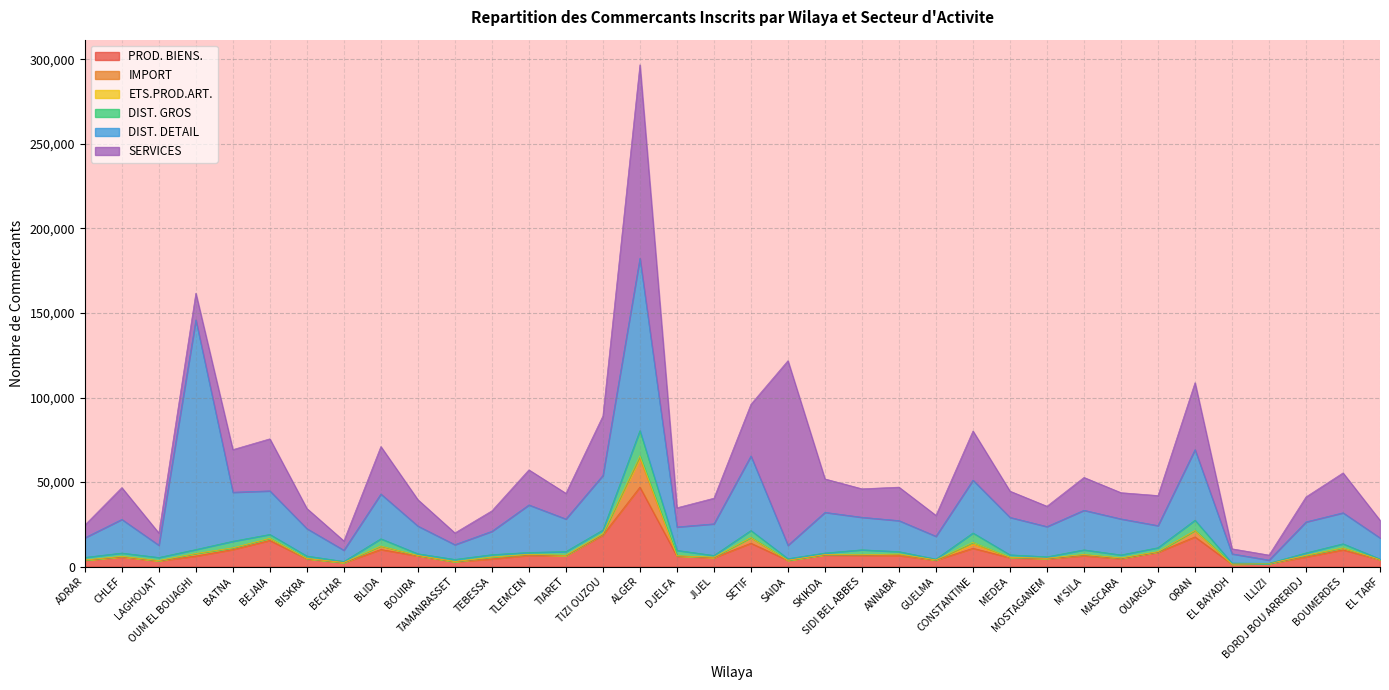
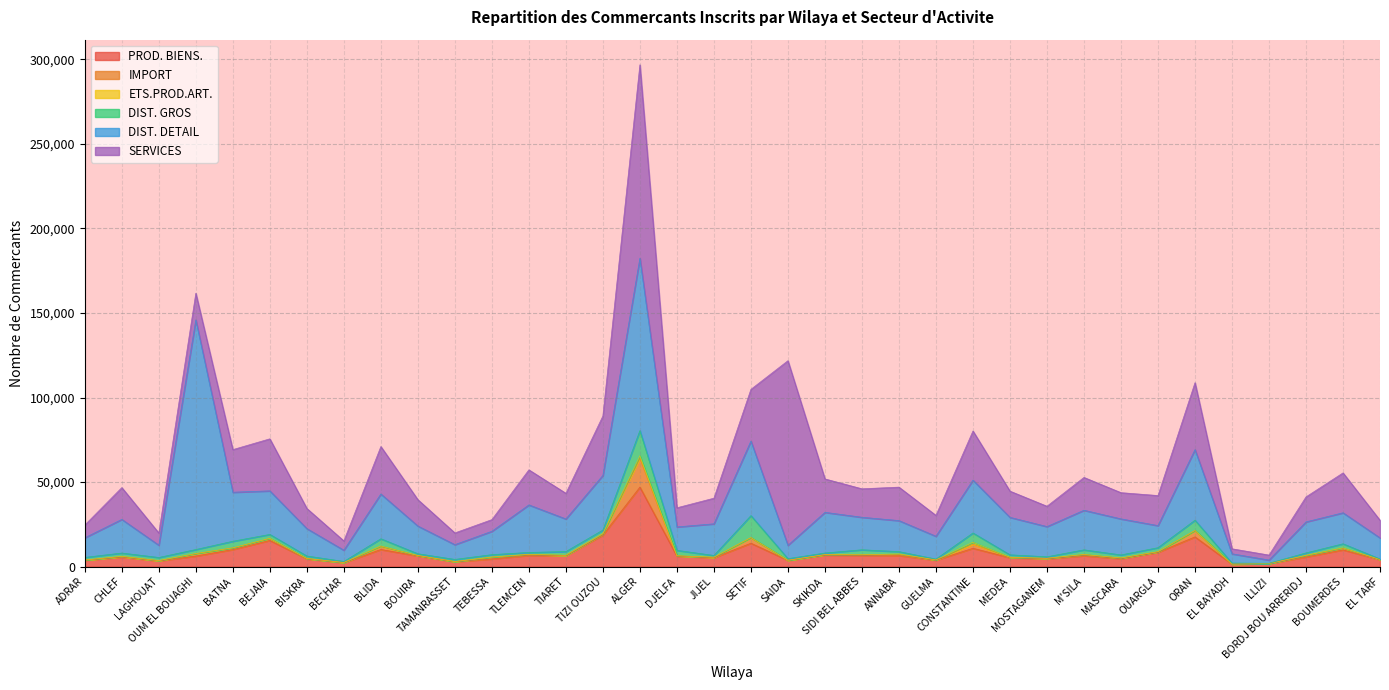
  {
    "DIST. GROS": {
      "ADRAR": "2,000",
      "CHLEF": "2,000",
      "LAGHOUAT": "2,000",
      "OUM EL BOUAGHI": "2,000",
      "BATNA": "4,000",
      "BEJAIA": "2,000",
      "BLIDA": "4,000",
      "TIARET": "2,000",
      "TIZI OUZOU": "2,000",
      "ALGER": "15,000",
      "DJELFA": "3,000",
-     "SETIF": "4,000",
+     "SETIF": "13,000",
      "SIDI BEL ABBES": "3,000",
      "CONSTANTINE": "6,000",
      "M'SILA": "3,000",
      "MASCARA": "2,000",
      "OUARGLA": "2,000",
      "ORAN": "6,000",
      "BOUMERDES": "2,000"
    },
    "DIST. DETAIL": {
      "ADRAR": "12,000",
      "CHLEF": "20,000",
      "LAGHOUAT": "7,000",
      "OUM EL BOUAGHI": "136,000",
      "BATNA": "29,000",
      "BEJAIA": "26,000",
      "BISKRA": "16,000",
      "BECHAR": "7,000",
      "BLIDA": "26,000",
      "BOUIRA": "16,000",
      "TAMANRASSET": "9,000",
      "TEBESSA": "14,000",
      "TLEMCEN": "28,000",
      "TIARET": "19,000",
      "TIZI OUZOU": "32,000",
      "ALGER": "102,000",
      "DJELFA": "14,000",
      "JIJEL": "19,000",
      "SETIF": "44,000",
      "SAIDA": "8,000",
      "SKIKDA": "24,000",
      "SIDI BEL ABBES": "19,000",
      "ANNABA": "18,000",
      "GUELMA": "14,000",
      "CONSTANTINE": "31,000",
      "MEDEA": "22,000",
      "MOSTAGANEM": "18,000",
      "M'SILA": "23,000",
      "MASCARA": "21,000",
      "OUARGLA": "13,000",
      "ORAN": "42,000",
      "EL BAYADH": "5,000",
      "ILLIZI": "2,000",
      "BORDJ BOU ARRERIDJ": "18,000",
      "BOUMERDES": "18,000",
      "EL TARF": "12,000"
    },
    "SERVICES": {
      "ADRAR": "8,000",
      "CHLEF": "19,000",
      "LAGHOUAT": "7,000",
      "OUM EL BOUAGHI": "16,000",
      "BATNA": "25,000",
      "BEJAIA": "31,000",
      "BISKRA": "12,000",
      "BECHAR": "6,000",
      "BLIDA": "28,000",
      "BOUIRA": "16,000",
      "TAMANRASSET": "7,000",
-     "TEBESSA": "12,000",
+     "TEBESSA": "7,000",
      "TLEMCEN": "21,000",
      "TIARET": "15,000",
      "TIZI OUZOU": "35,000",
      "ALGER": "114,000",
      "DJELFA": "11,000",
      "JIJEL": "15,000",
      "SETIF": "31,000",
      "SAIDA": "109,000",
      "SKIKDA": "20,000",
      "SIDI BEL ABBES": "17,000",
      "ANNABA": "20,000",
      "GUELMA": "12,000",
      "CONSTANTINE": "29,000",
      "MEDEA": "16,000",
      "MOSTAGANEM": "12,000",
      "M'SILA": "19,000",
      "MASCARA": "16,000",
      "OUARGLA": "18,000",
      "ORAN": "40,000",
      "EL BAYADH": "3,000",
      "ILLIZI": "3,000",
      "BORDJ BOU ARRERIDJ": "15,000",
      "BOUMERDES": "24,000",
      "EL TARF": "10,000"
    }
  }
